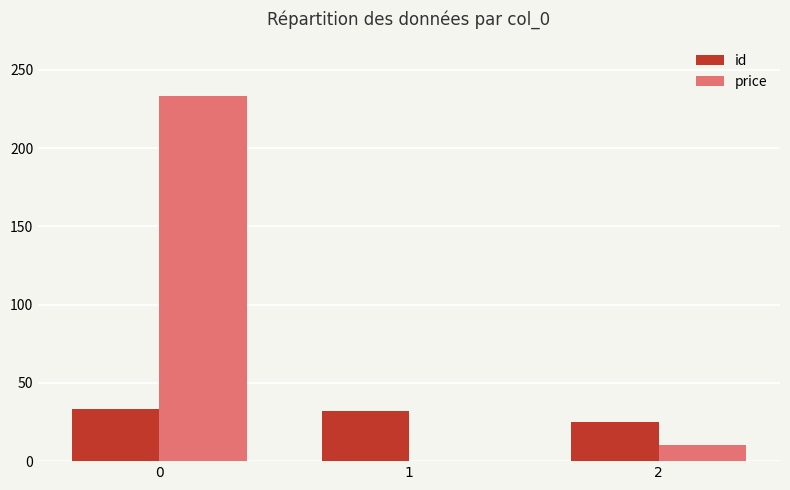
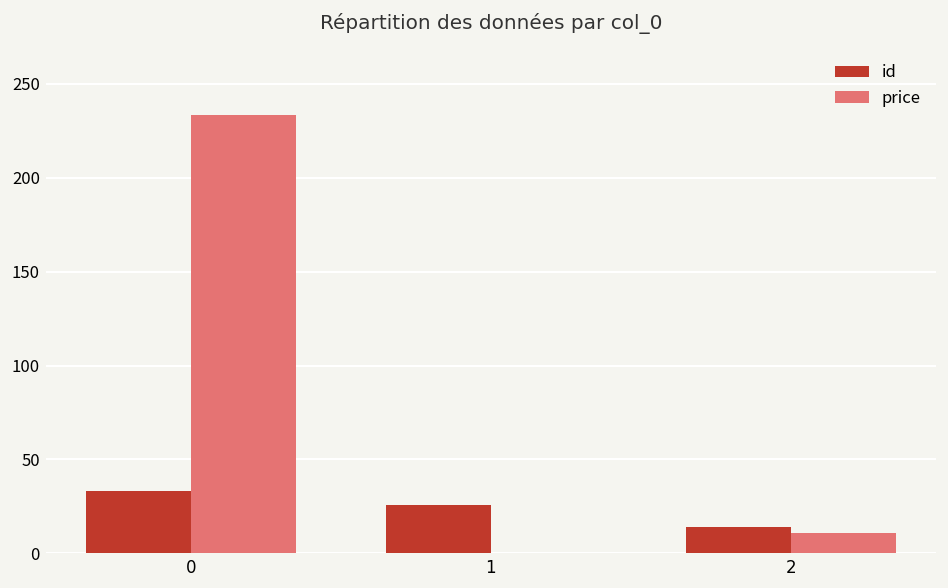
  {
    "id": {
      "0": 33,
-     "1": 32,
-     "2": 25
+     "1": 26,
+     "2": 14
    },
    "price": {
      "0": 233,
      "2": 11
    }
  }
